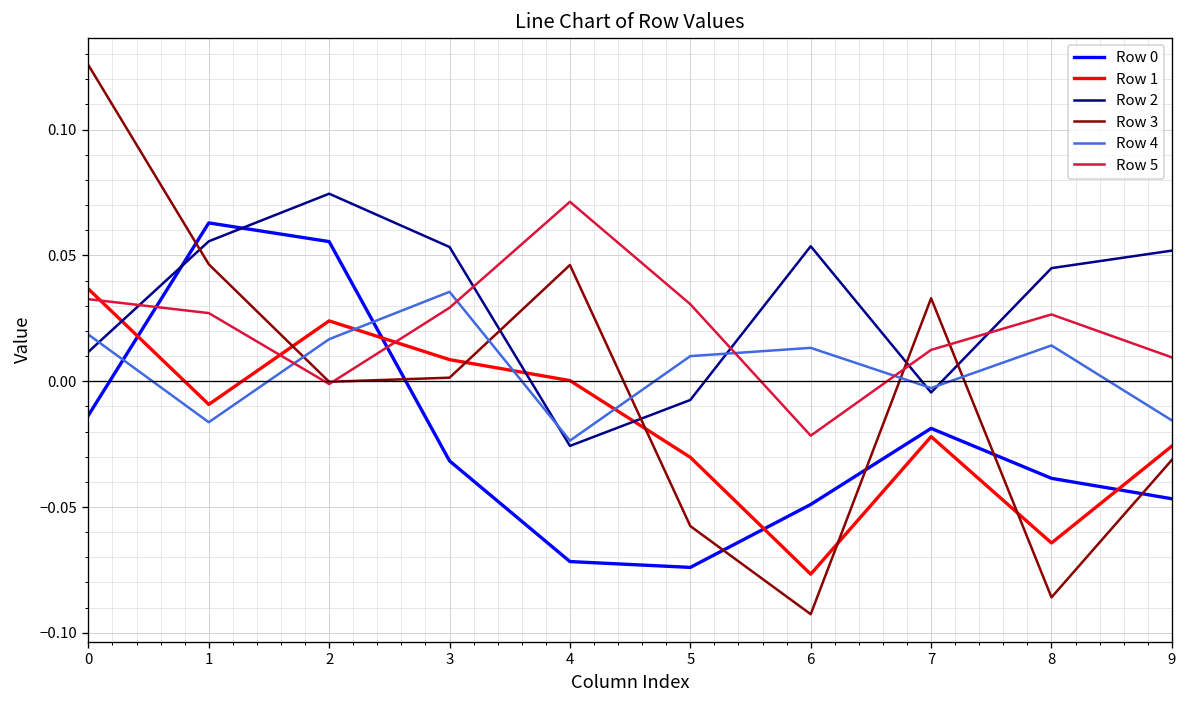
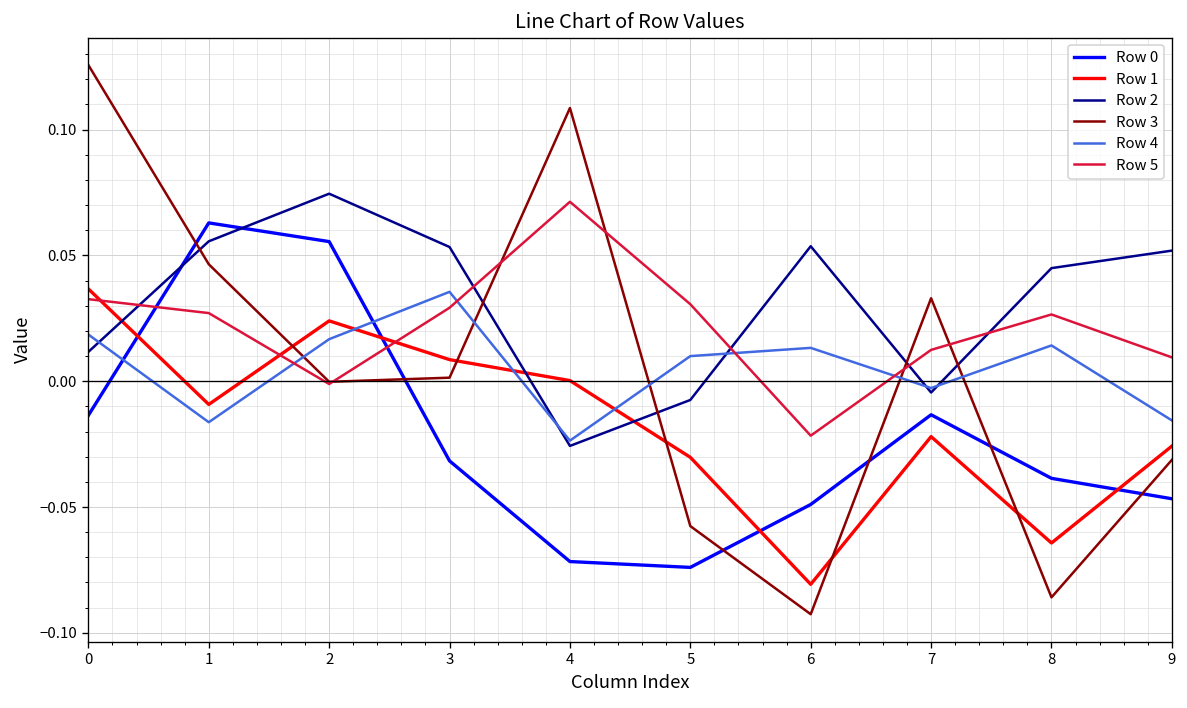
  {
    "Row 0": {
      "0": -0.014,
      "1": 0.063,
      "2": 0.055,
      "3": -0.032,
      "4": -0.072,
      "5": -0.074,
      "6": -0.049,
-     "7": -0.019,
+     "7": -0.013,
      "8": -0.039,
      "9": -0.047
    },
    "Row 1": {
      "0": 0.037,
      "1": -0.009,
      "2": 0.024,
      "3": 0.009,
      "4": 0.000,
      "5": -0.030,
-     "6": -0.077,
+     "6": -0.081,
      "7": -0.022,
      "8": -0.064,
      "9": -0.026
    },
    "Row 2": {
      "0": 0.012,
      "1": 0.056,
      "2": 0.075,
      "3": 0.053,
      "4": -0.026,
      "5": -0.007,
      "6": 0.054,
      "7": -0.004,
      "8": 0.045,
      "9": 0.052
    },
    "Row 3": {
      "0": 0.126,
      "1": 0.046,
      "3": 0.001,
-     "4": 0.046,
+     "4": 0.109,
      "5": -0.058,
      "6": -0.093,
      "7": 0.033,
      "8": -0.086,
      "9": -0.031
    },
    "Row 4": {
      "0": 0.019,
      "1": -0.016,
      "2": 0.017,
      "3": 0.036,
      "4": -0.024,
      "5": 0.010,
      "6": 0.013,
      "7": -0.003,
      "8": 0.014,
      "9": -0.016
    },
    "Row 5": {
      "0": 0.033,
      "1": 0.027,
      "3": 0.029,
      "4": 0.071,
      "5": 0.031,
      "6": -0.022,
      "7": 0.012,
      "8": 0.027,
      "9": 0.009
    }
  }
